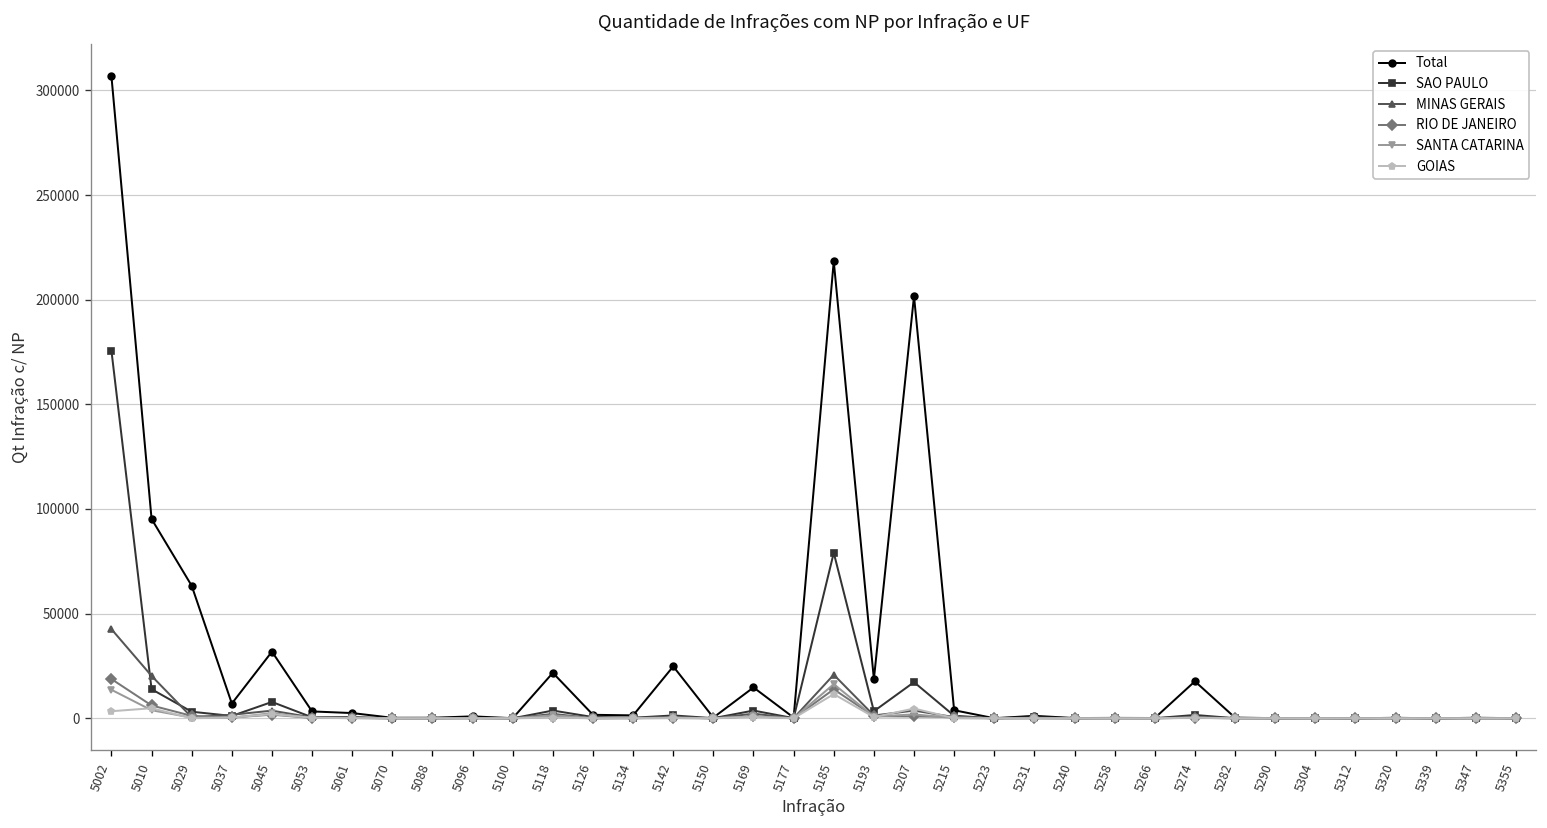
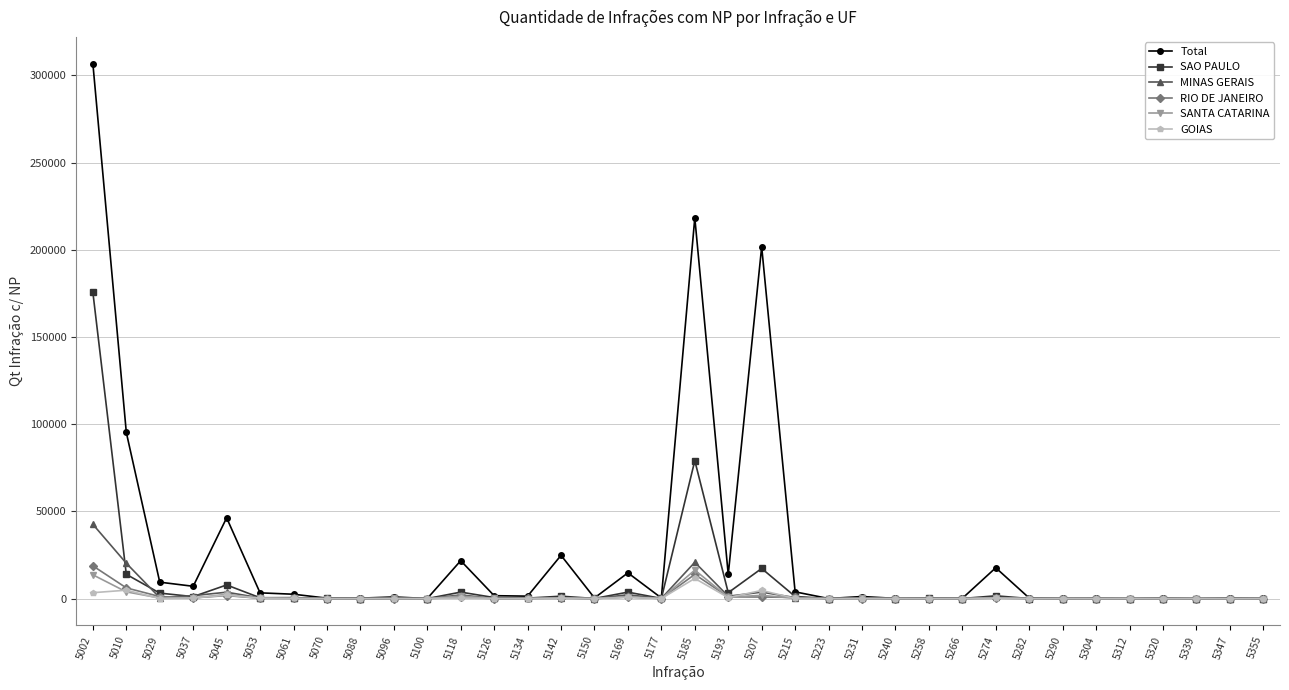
  {
    "Total": {
      "5002": 307000,
      "5010": 95000,
-     "5029": 63000,
+     "5029": 9000,
      "5037": 7000,
-     "5045": 32000,
+     "5045": 46000,
      "5053": 3000,
      "5061": 3000,
      "5118": 22000,
      "5142": 25000,
      "5169": 15000,
      "5185": 218000,
-     "5193": 19000,
+     "5193": 14000,
      "5207": 202000,
      "5215": 4000,
      "5274": 18000
    }
  }
